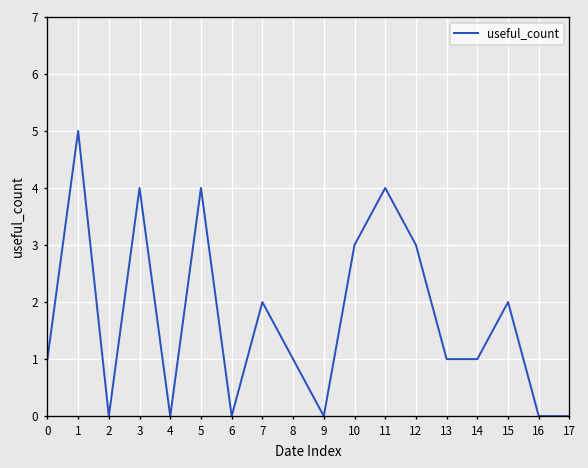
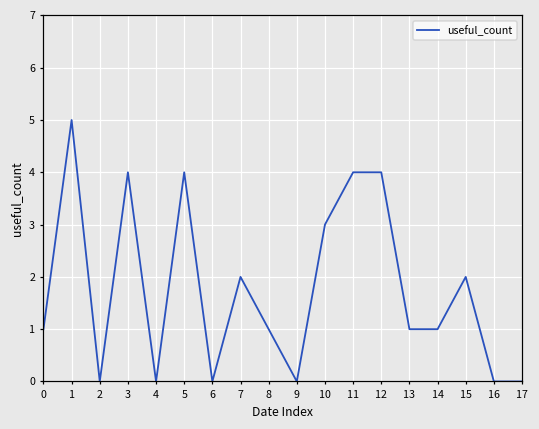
  {
    "0": 1,
    "1": 5,
    "2": 0,
    "3": 4,
    "4": 0,
    "5": 4,
    "6": 0,
    "7": 2,
    "8": 1,
    "9": 0,
    "10": 3,
    "11": 4,
-   "12": 3,
+   "12": 4,
    "13": 1,
    "14": 1,
    "15": 2,
    "16": 0,
    "17": 0
  }
